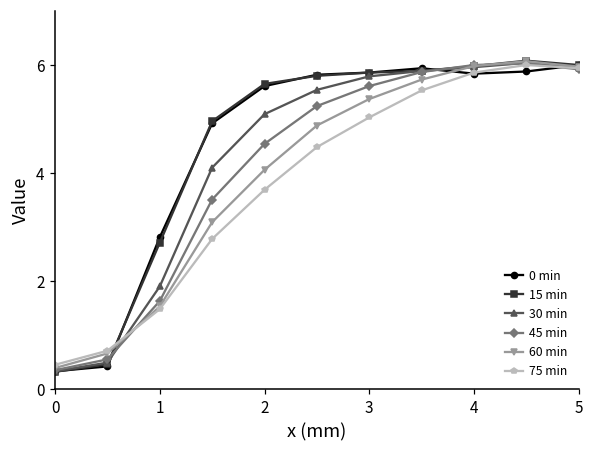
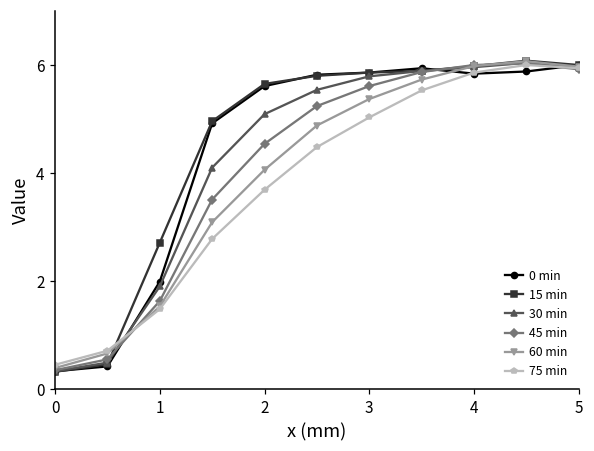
  {
    "0 min": {
-     "1": 2.8
+     "1": 2.0
    }
  }
